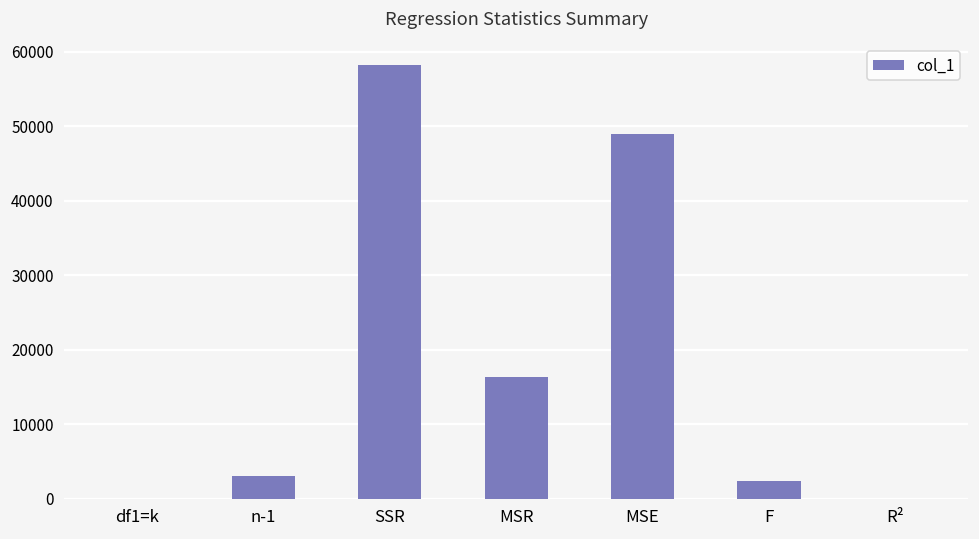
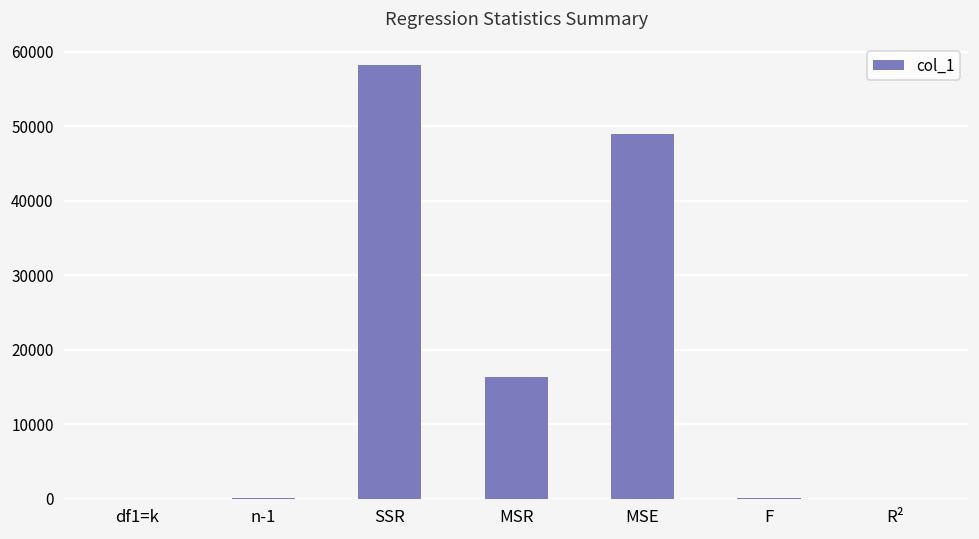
  {
-   "n-1": 3000,
+   "n-1": 0,
    "SSR": 58000,
    "MSR": 16000,
    "MSE": 49000,
-   "F": 2000
+   "F": 0
  }
